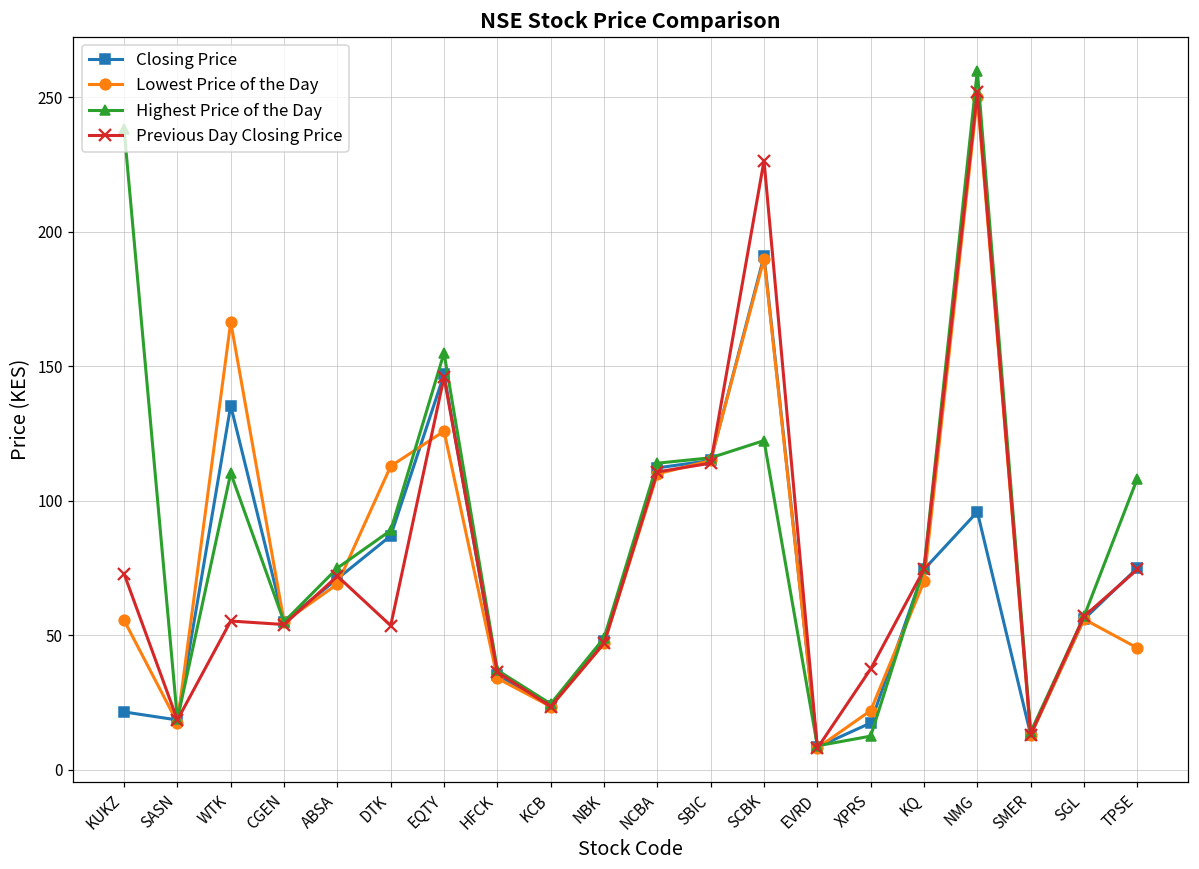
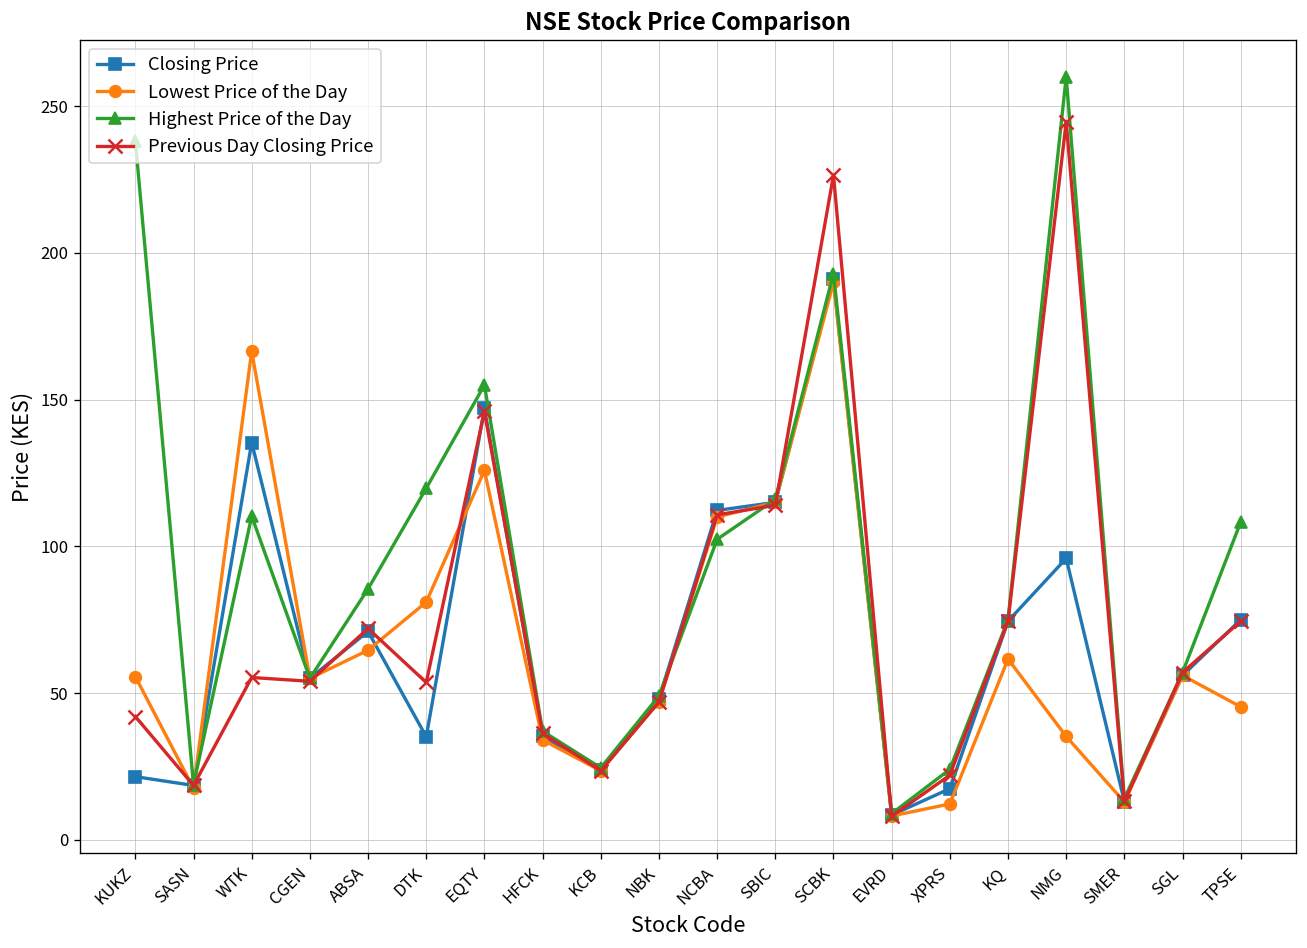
  {
    "Closing Price": {
      "KUKZ": 22,
      "WTK": 135,
-     "DTK": 87,
+     "DTK": 35,
      "NCBA": 112,
      "XPRS": 17,
      "NMG": 96
    },
    "Lowest Price of the Day": {
      "KUKZ": 56,
      "WTK": 167,
-     "ABSA": 69,
-     "DTK": 113,
+     "ABSA": 65,
+     "DTK": 81,
      "EQTY": 126,
      "HFCK": 34,
-     "XPRS": 22,
-     "KQ": 70,
-     "NMG": 250,
+     "XPRS": 12,
+     "KQ": 62,
+     "NMG": 35,
      "TPSE": 45
    },
    "Highest Price of the Day": {
      "WTK": 110,
-     "ABSA": 75,
-     "DTK": 89,
+     "ABSA": 86,
+     "DTK": 120,
      "EQTY": 155,
-     "NCBA": 114,
-     "SCBK": 122,
-     "XPRS": 13,
+     "NCBA": 102,
+     "SCBK": 193,
+     "XPRS": 24,
      "NMG": 260,
      "TPSE": 108
    },
    "Previous Day Closing Price": {
-     "KUKZ": 73,
+     "KUKZ": 42,
      "WTK": 55,
      "DTK": 54,
      "SCBK": 227,
-     "XPRS": 38,
-     "NMG": 252
+     "XPRS": 22,
+     "NMG": 245
    }
  }
